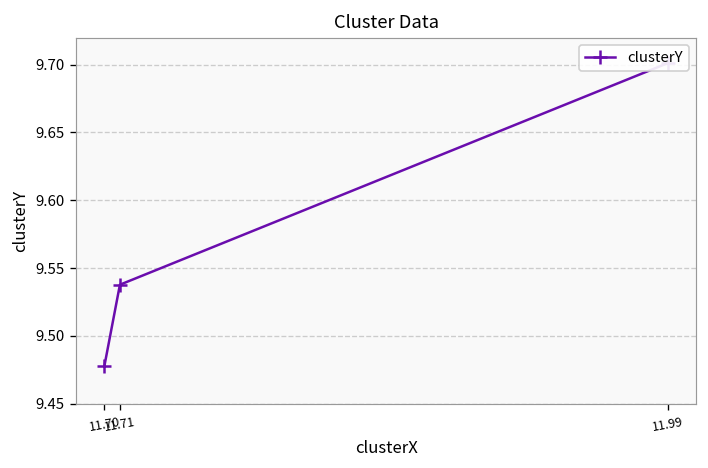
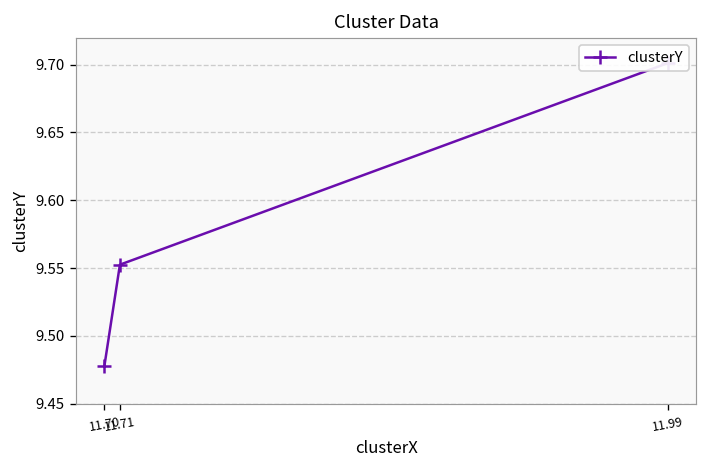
  {
    "11.70": 9.478,
-   "11.71": 9.538
+   "11.71": 9.552
  }
